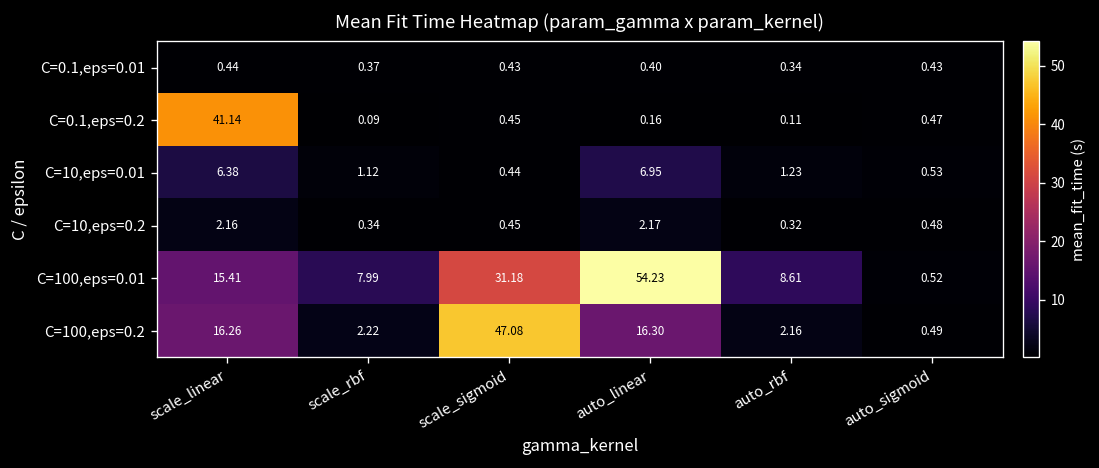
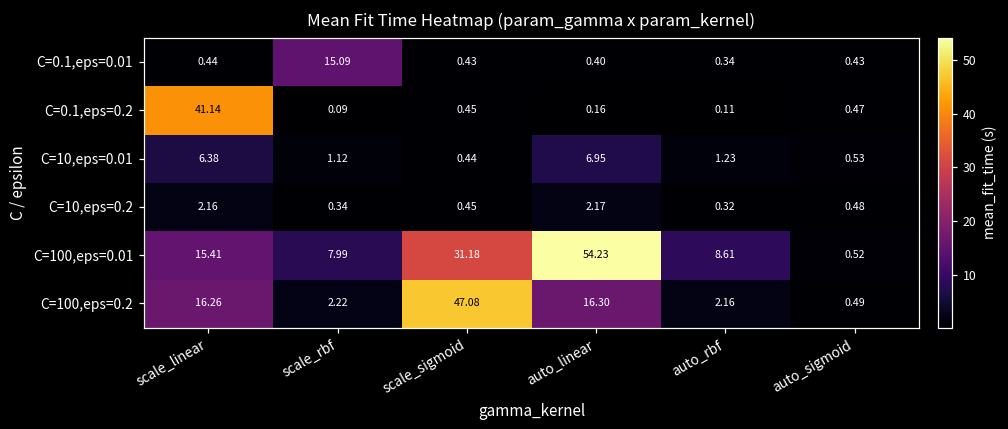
  {
    "C=0.1,eps=0.01": {
      "scale_linear": 0.44,
-     "scale_rbf": 0.37,
+     "scale_rbf": 15.09,
      "scale_sigmoid": 0.43,
      "auto_linear": 0.40,
      "auto_rbf": 0.34,
      "auto_sigmoid": 0.43
    },
    "C=0.1,eps=0.2": {
      "scale_linear": 41.14,
      "scale_rbf": 0.09,
      "scale_sigmoid": 0.45,
      "auto_linear": 0.16,
      "auto_rbf": 0.11,
      "auto_sigmoid": 0.47
    },
    "C=10,eps=0.01": {
      "scale_linear": 6.38,
      "scale_rbf": 1.12,
      "scale_sigmoid": 0.44,
      "auto_linear": 6.95,
      "auto_rbf": 1.23,
      "auto_sigmoid": 0.53
    },
    "C=10,eps=0.2": {
      "scale_linear": 2.16,
      "scale_rbf": 0.34,
      "scale_sigmoid": 0.45,
      "auto_linear": 2.17,
      "auto_rbf": 0.32,
      "auto_sigmoid": 0.48
    },
    "C=100,eps=0.01": {
      "scale_linear": 15.41,
      "scale_rbf": 7.99,
      "scale_sigmoid": 31.18,
      "auto_linear": 54.23,
      "auto_rbf": 8.61,
      "auto_sigmoid": 0.52
    },
    "C=100,eps=0.2": {
      "scale_linear": 16.26,
      "scale_rbf": 2.22,
      "scale_sigmoid": 47.08,
      "auto_linear": 16.30,
      "auto_rbf": 2.16,
      "auto_sigmoid": 0.49
    }
  }
